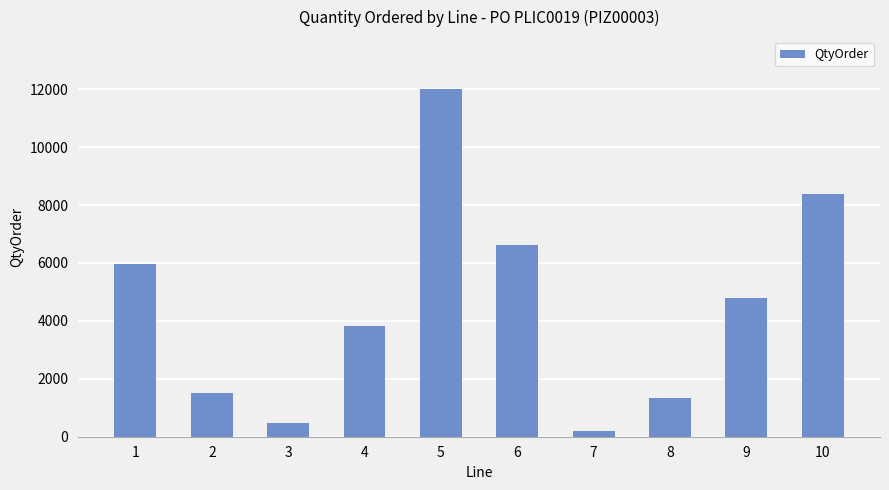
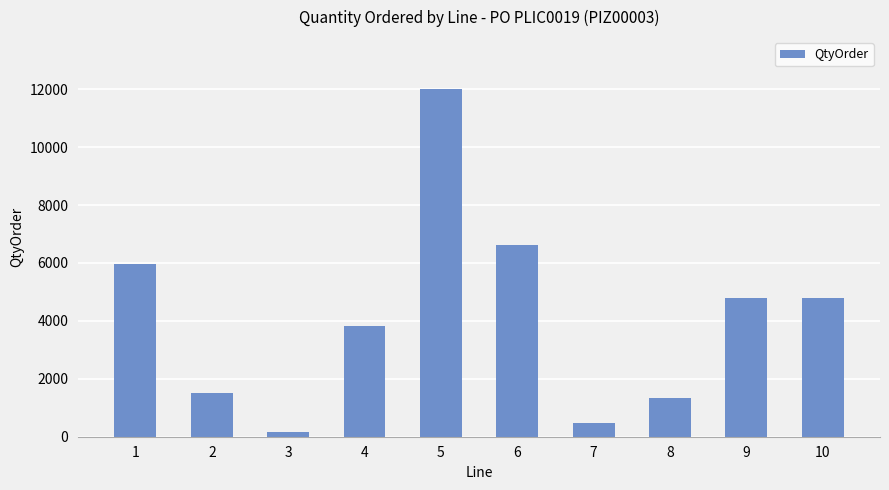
  {
    "1": 6000,
    "2": 1500,
-   "3": 500,
+   "3": 200,
    "4": 3800,
    "5": 12000,
    "6": 6600,
-   "7": 200,
+   "7": 500,
    "8": 1300,
    "9": 4800,
-   "10": 8400
+   "10": 4800
  }
